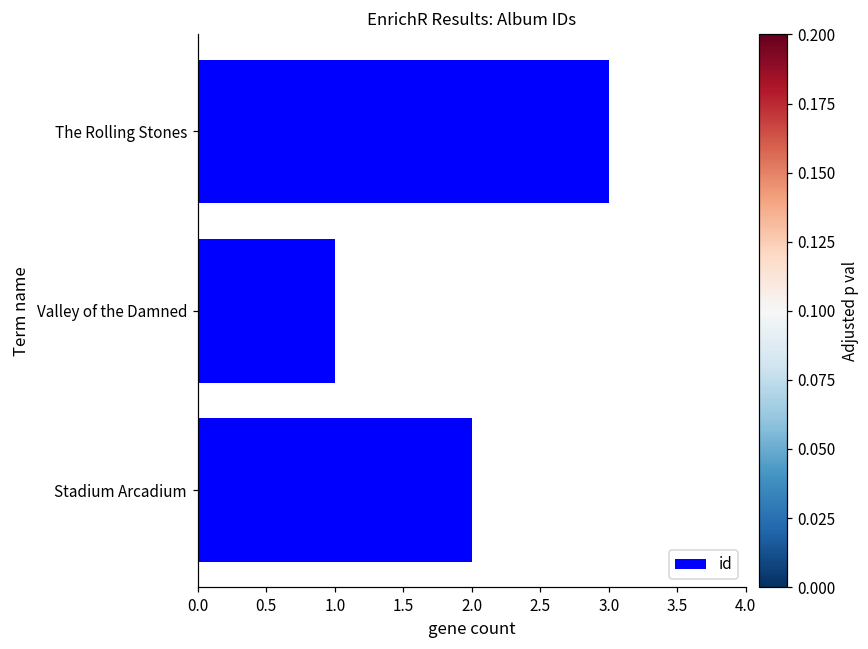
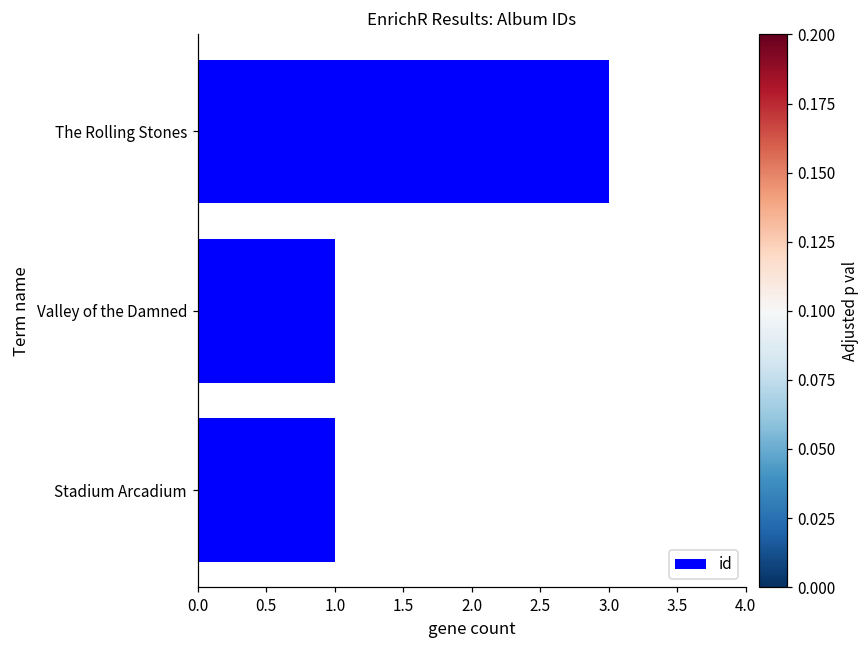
  {
    "The Rolling Stones": 3,
    "Valley of the Damned": 1,
-   "Stadium Arcadium": 2
+   "Stadium Arcadium": 1
  }
